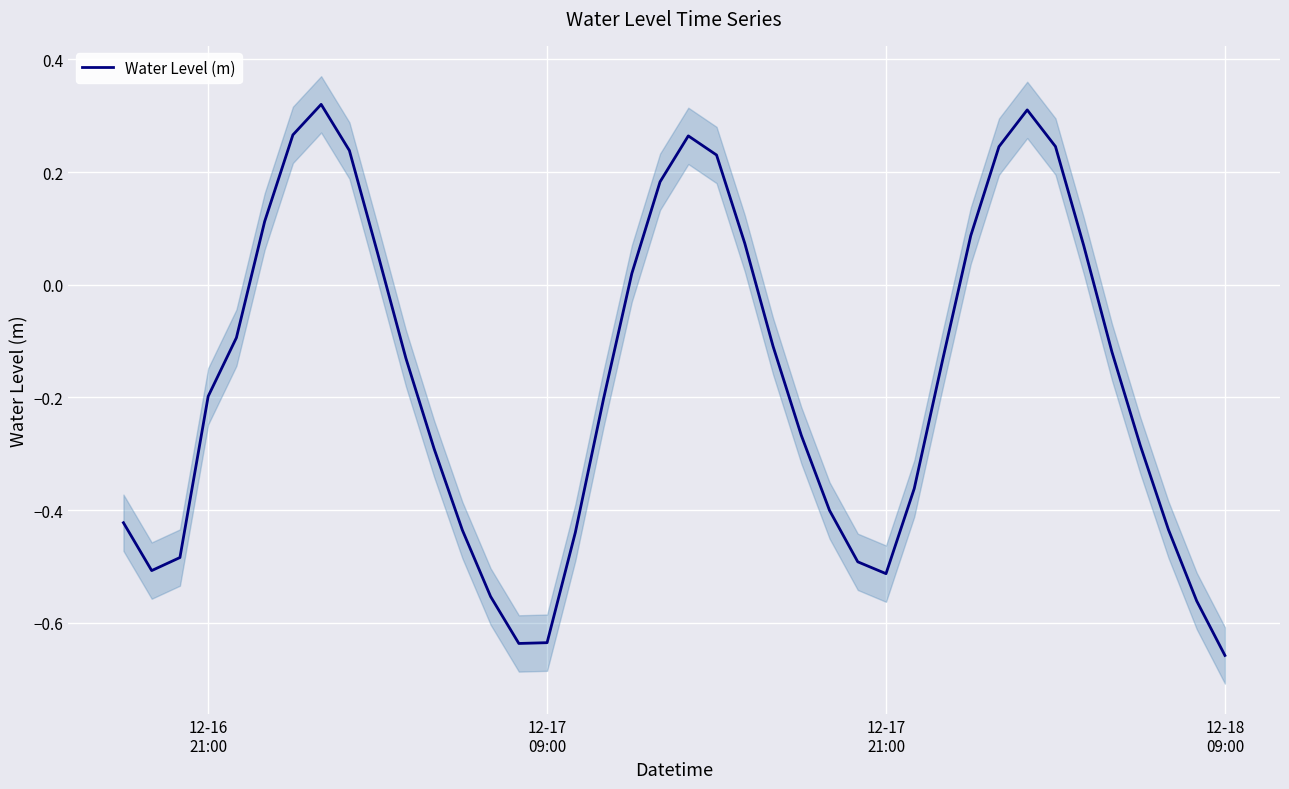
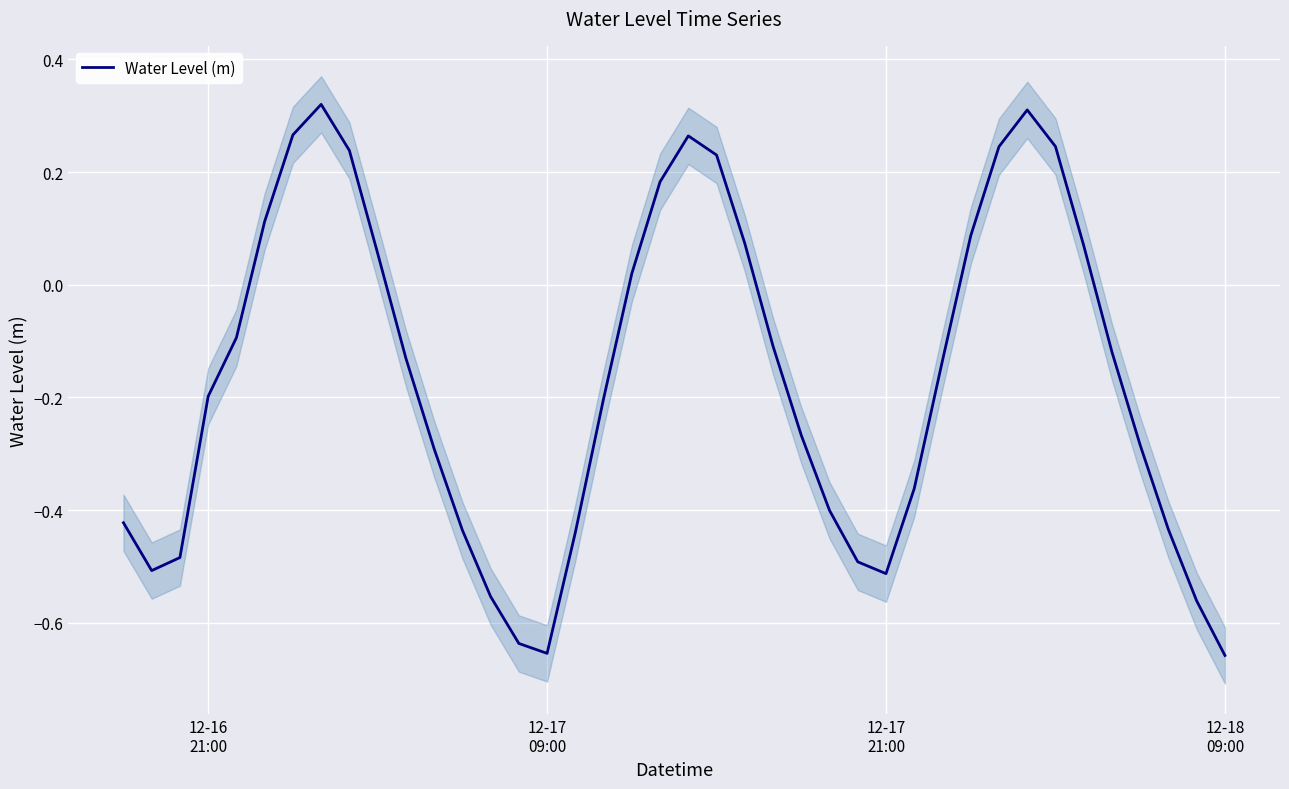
  {
    "Water Level (m)": {
      "12-16 21:00": -0.20,
-     "12-17 09:00": -0.64,
+     "12-17 09:00": -0.65,
      "12-17 21:00": -0.51,
      "12-18 09:00": -0.66
    }
  }
